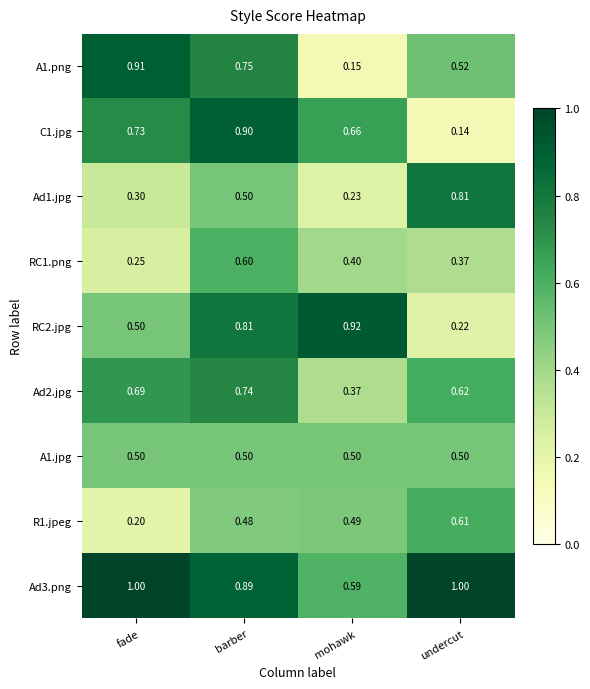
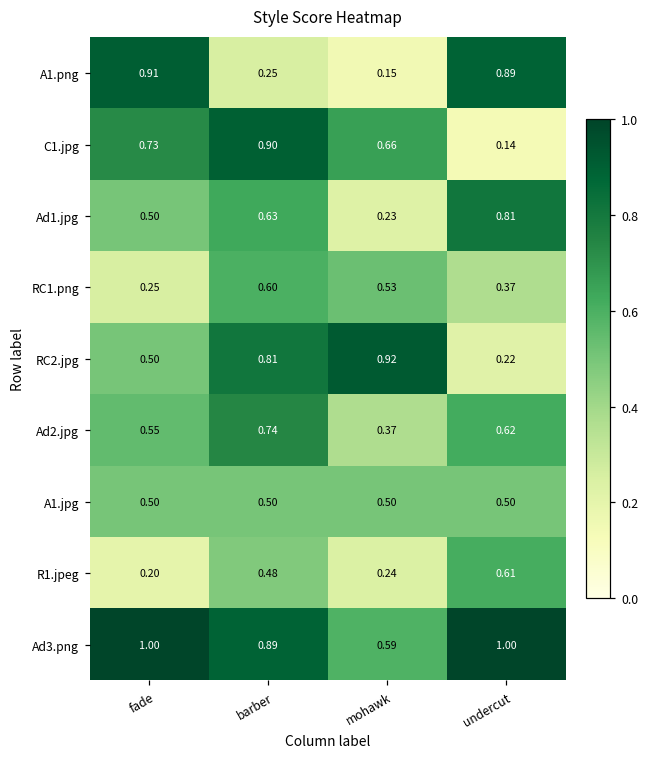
  {
    "A1.png": {
      "fade": 0.91,
-     "barber": 0.75,
+     "barber": 0.25,
      "mohawk": 0.15,
-     "undercut": 0.52
+     "undercut": 0.89
    },
    "C1.jpg": {
      "fade": 0.73,
      "barber": 0.90,
      "mohawk": 0.66,
      "undercut": 0.14
    },
    "Ad1.jpg": {
-     "fade": 0.30,
-     "barber": 0.50,
+     "fade": 0.50,
+     "barber": 0.63,
      "mohawk": 0.23,
      "undercut": 0.81
    },
    "RC1.png": {
      "fade": 0.25,
      "barber": 0.60,
-     "mohawk": 0.40,
+     "mohawk": 0.53,
      "undercut": 0.37
    },
    "RC2.jpg": {
      "fade": 0.50,
      "barber": 0.81,
      "mohawk": 0.92,
      "undercut": 0.22
    },
    "Ad2.jpg": {
-     "fade": 0.69,
+     "fade": 0.55,
      "barber": 0.74,
      "mohawk": 0.37,
      "undercut": 0.62
    },
    "A1.jpg": {
      "fade": 0.50,
      "barber": 0.50,
      "mohawk": 0.50,
      "undercut": 0.50
    },
    "R1.jpeg": {
      "fade": 0.20,
      "barber": 0.48,
-     "mohawk": 0.49,
+     "mohawk": 0.24,
      "undercut": 0.61
    },
    "Ad3.png": {
      "fade": 1.00,
      "barber": 0.89,
      "mohawk": 0.59,
      "undercut": 1.00
    }
  }
